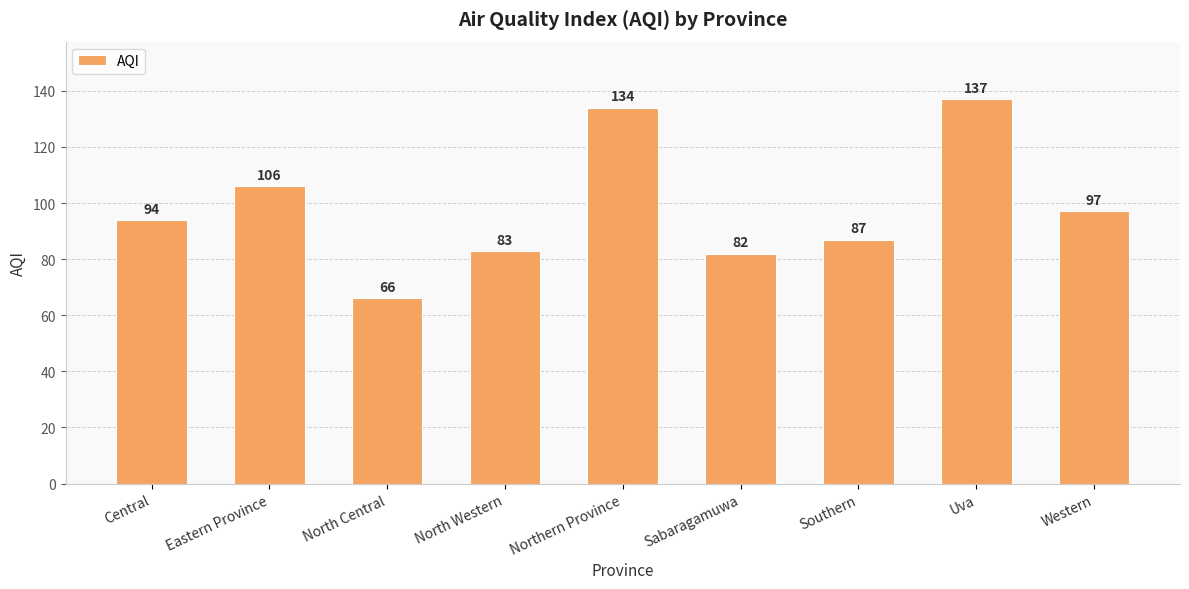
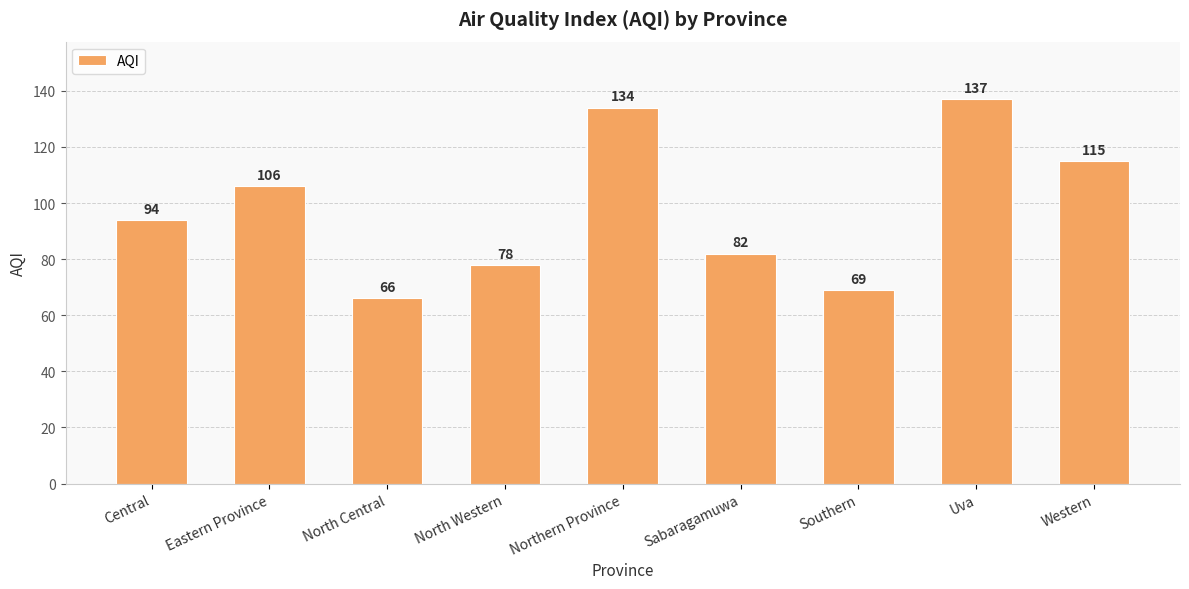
  {
    "Central": 94,
    "Eastern Province": 106,
    "North Central": 66,
-   "North Western": 83,
+   "North Western": 78,
    "Northern Province": 134,
    "Sabaragamuwa": 82,
-   "Southern": 87,
+   "Southern": 69,
    "Uva": 137,
-   "Western": 97
+   "Western": 115
  }
